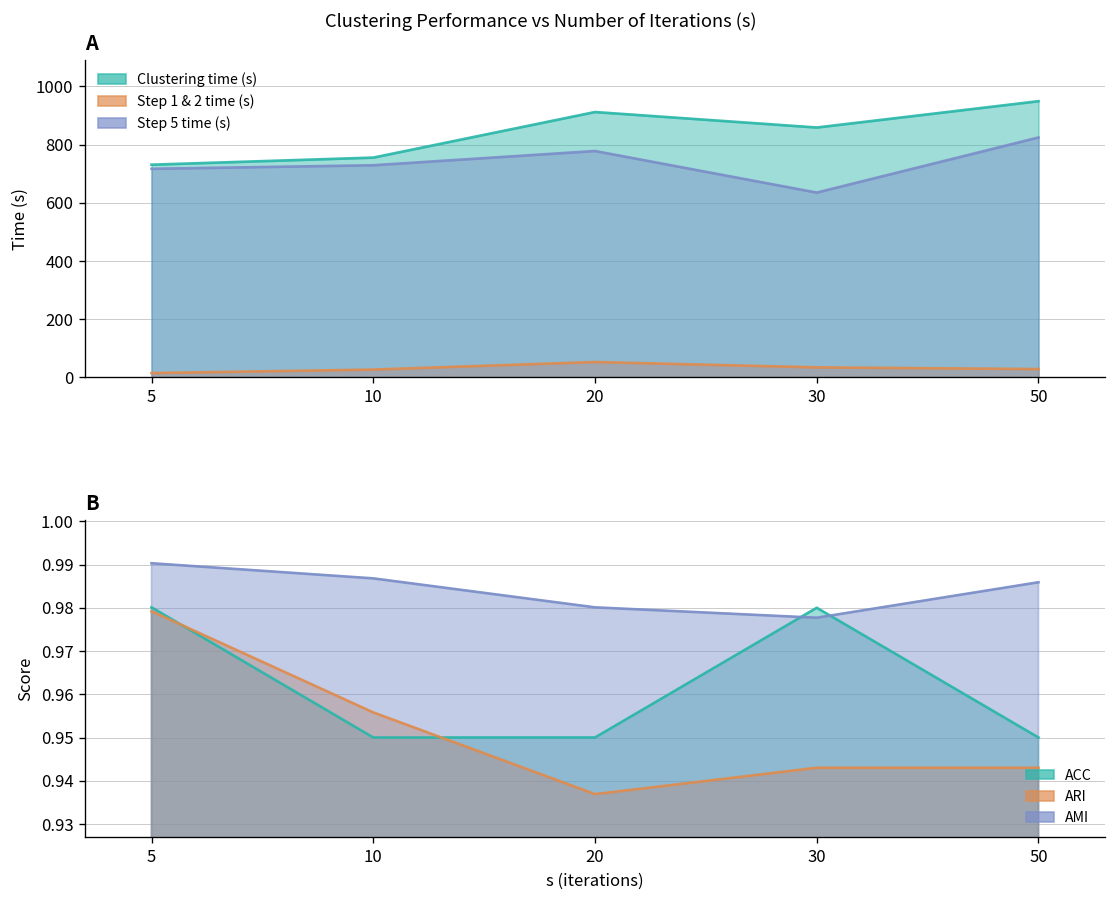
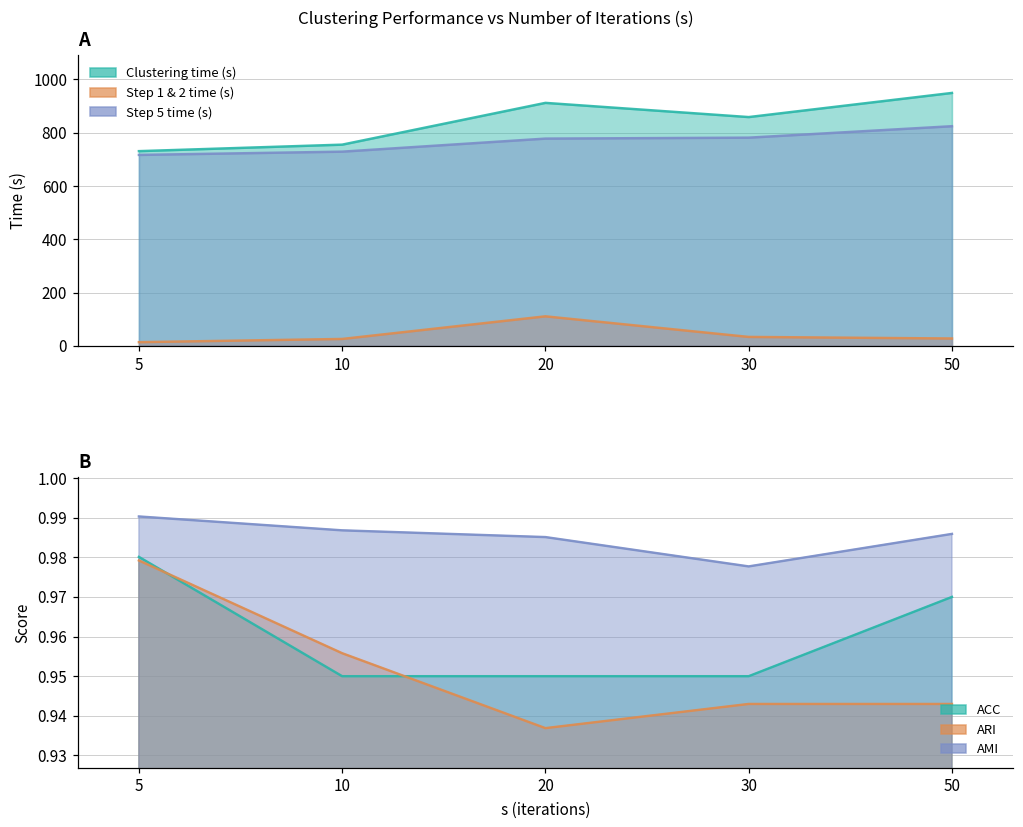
  {
    "A": {
      "Clustering time (s)": {
        "5": 730,
        "10": 760,
        "20": 910,
        "30": 860,
        "50": 950
      },
      "Step 1 & 2 time (s)": {
        "5": 10,
        "10": 30,
-       "20": 50,
+       "20": 110,
        "30": 30,
        "50": 30
      },
      "Step 5 time (s)": {
        "5": 720,
        "10": 730,
        "20": 780,
-       "30": 640,
+       "30": 780,
        "50": 820
      }
    },
    "B": {
      "ACC": {
        "5": 0.98,
        "10": 0.95,
        "20": 0.95,
-       "30": 0.98,
-       "50": 0.95
+       "30": 0.95,
+       "50": 0.97
      },
      "ARI": {
        "5": 0.979,
        "10": 0.956,
        "20": 0.937,
        "30": 0.943,
        "50": 0.943
      },
      "AMI": {
        "5": 0.990,
        "10": 0.987,
-       "20": 0.980,
+       "20": 0.985,
        "30": 0.978,
        "50": 0.986
      }
    }
  }
